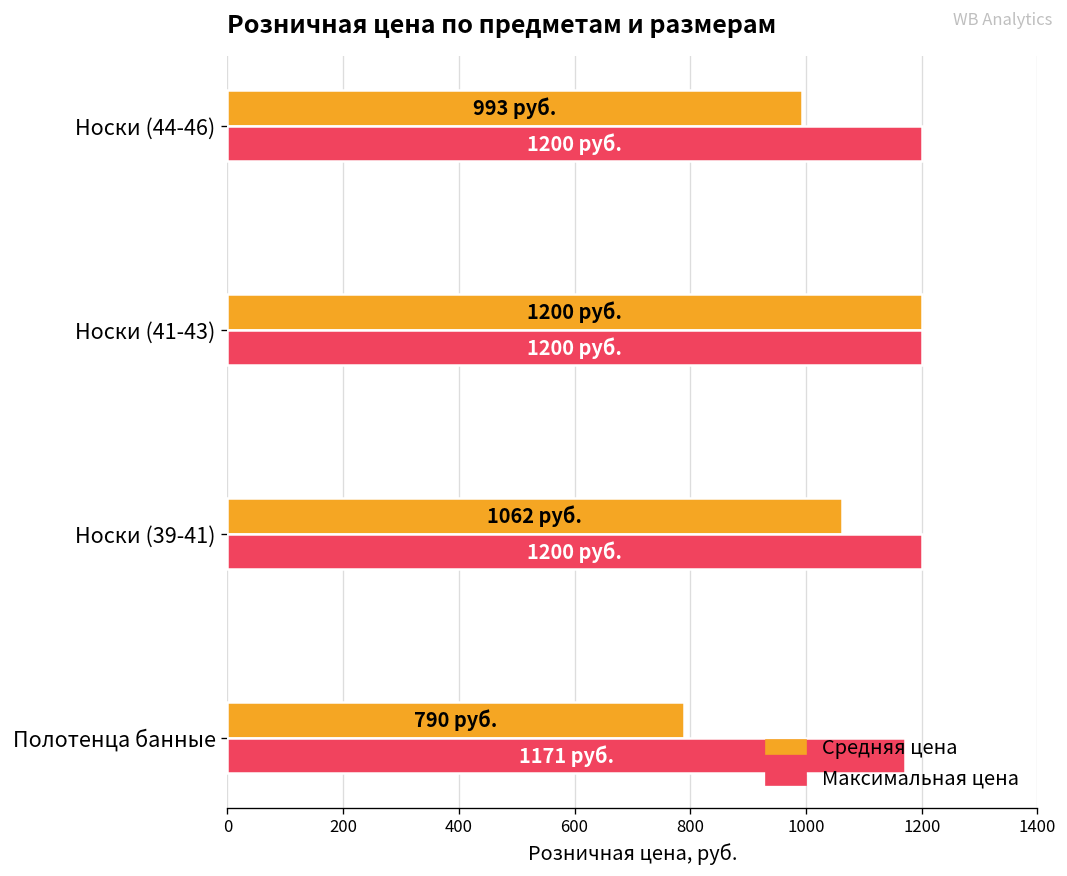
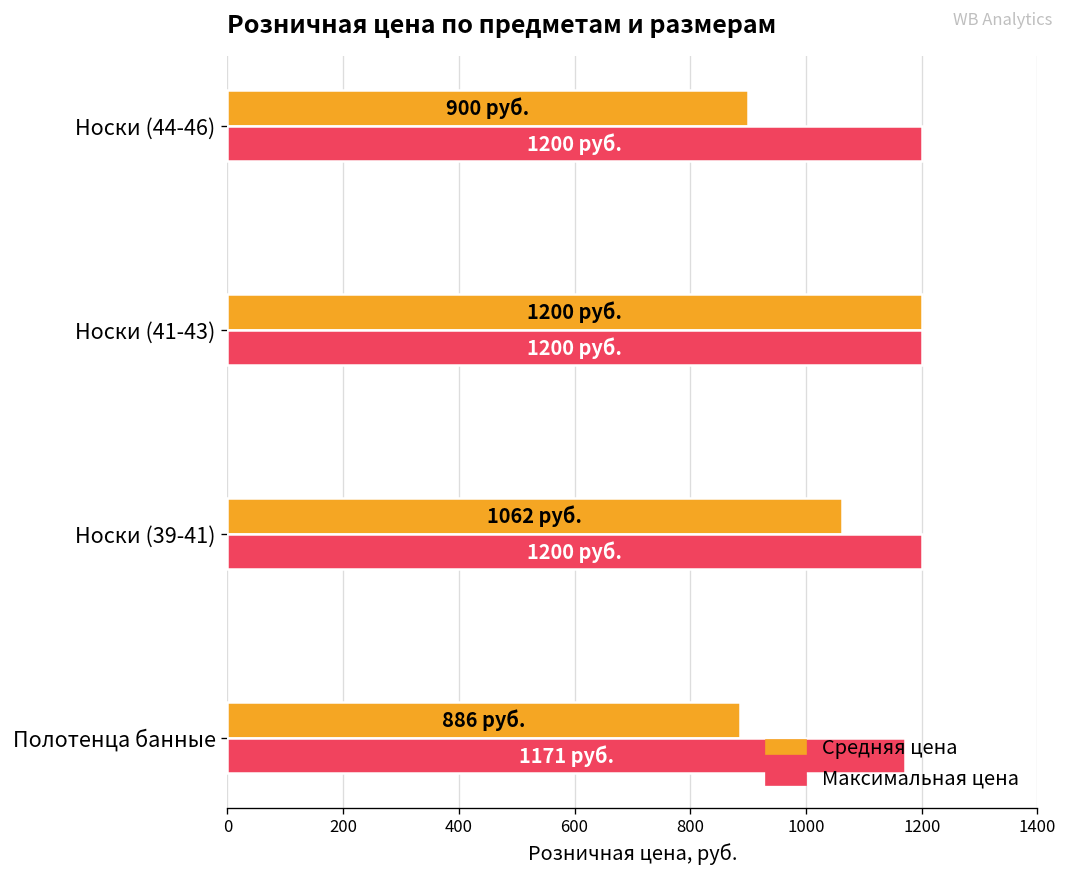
  {
    "Средняя цена": {
-     "Носки (44-46)": 993,
+     "Носки (44-46)": 900,
      "Носки (41-43)": 1200,
      "Носки (39-41)": 1062,
-     "Полотенца банные": 790
+     "Полотенца банные": 886
    },
    "Максимальная цена": {
      "Носки (44-46)": 1200,
      "Носки (41-43)": 1200,
      "Носки (39-41)": 1200,
      "Полотенца банные": 1171
    }
  }
